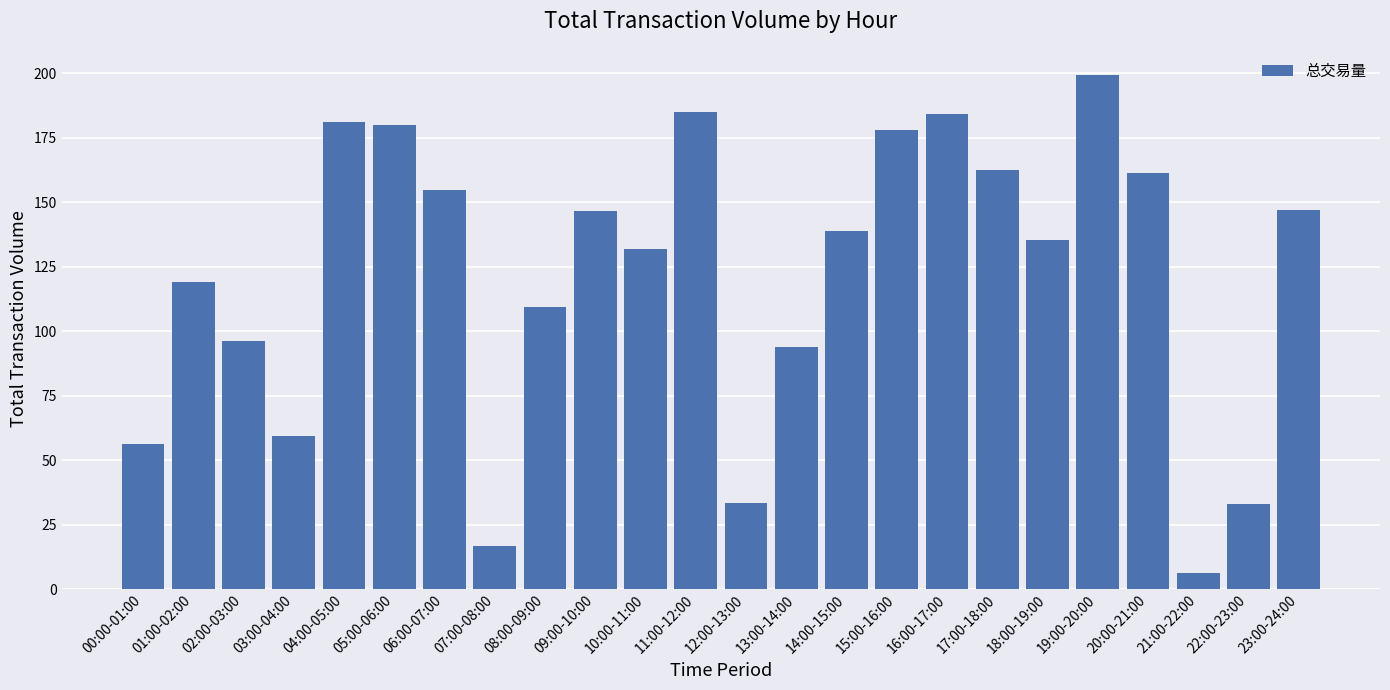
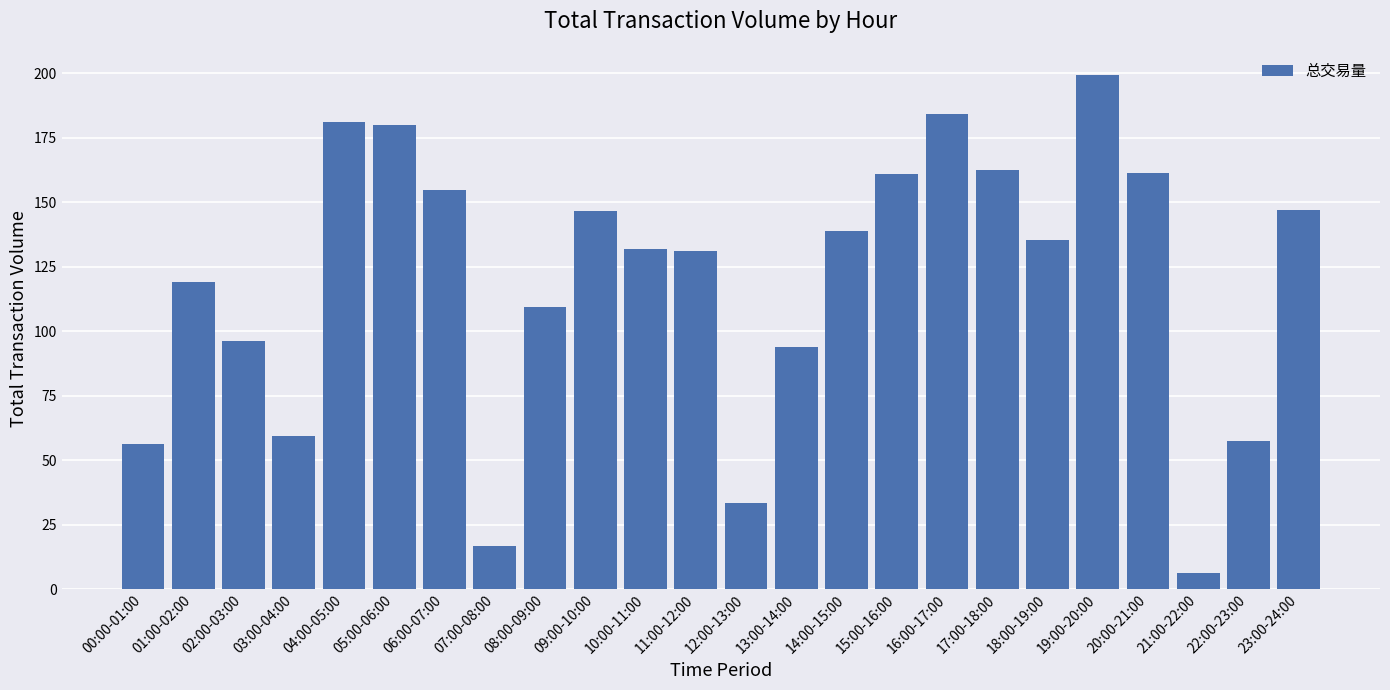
  {
    "00:00-01:00": 56,
    "01:00-02:00": 119,
    "02:00-03:00": 96,
    "03:00-04:00": 59,
    "04:00-05:00": 181,
    "05:00-06:00": 180,
    "06:00-07:00": 155,
    "07:00-08:00": 17,
    "08:00-09:00": 109,
    "09:00-10:00": 147,
    "10:00-11:00": 132,
-   "11:00-12:00": 185,
+   "11:00-12:00": 131,
    "12:00-13:00": 33,
    "13:00-14:00": 94,
    "14:00-15:00": 139,
-   "15:00-16:00": 178,
+   "15:00-16:00": 161,
    "16:00-17:00": 184,
    "17:00-18:00": 163,
    "18:00-19:00": 136,
    "19:00-20:00": 200,
    "20:00-21:00": 161,
    "21:00-22:00": 6,
-   "22:00-23:00": 33,
+   "22:00-23:00": 58,
    "23:00-24:00": 147
  }
